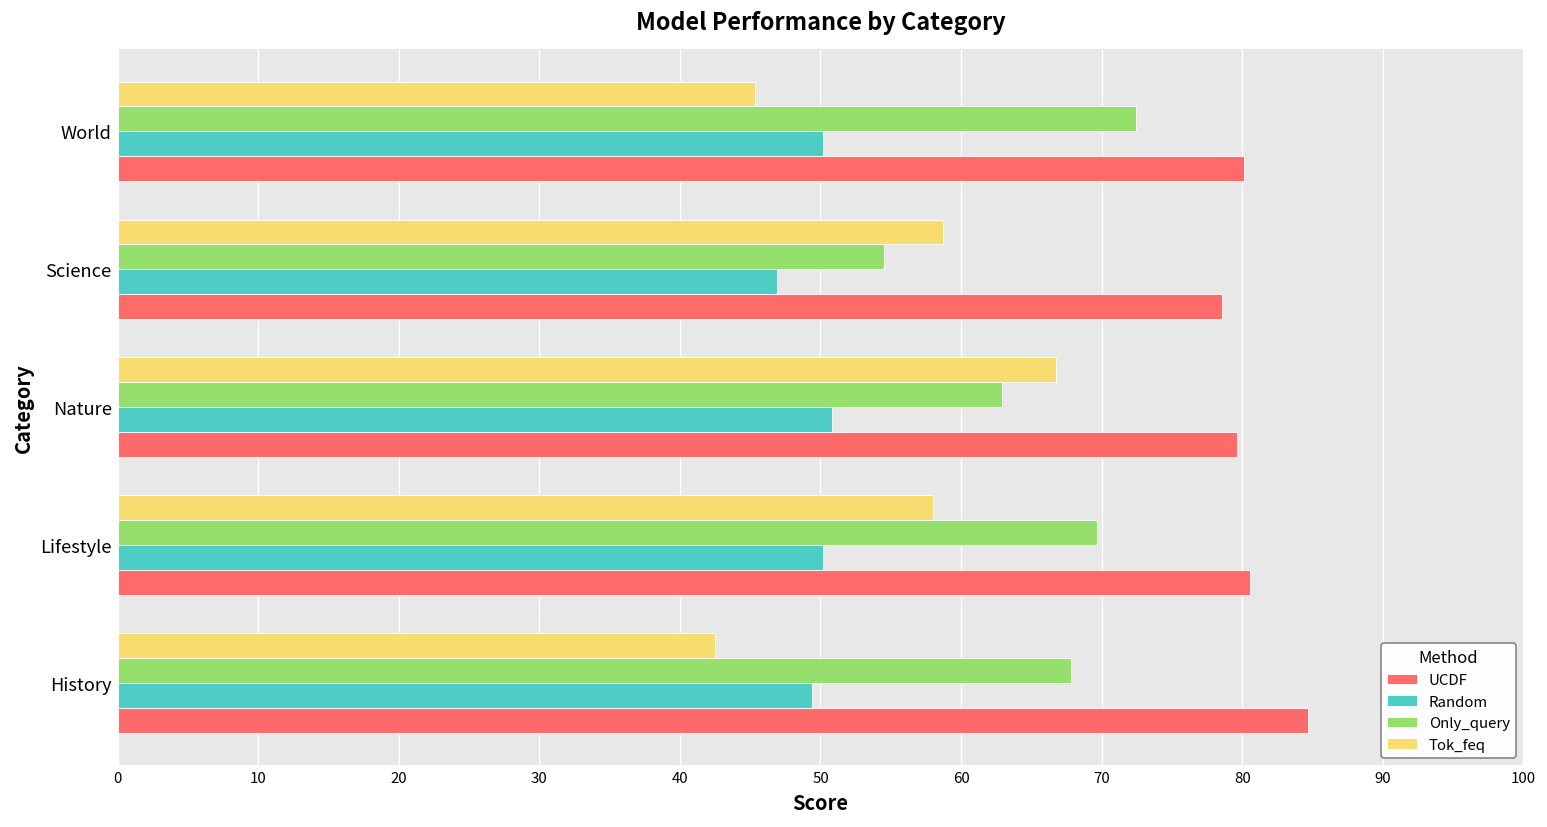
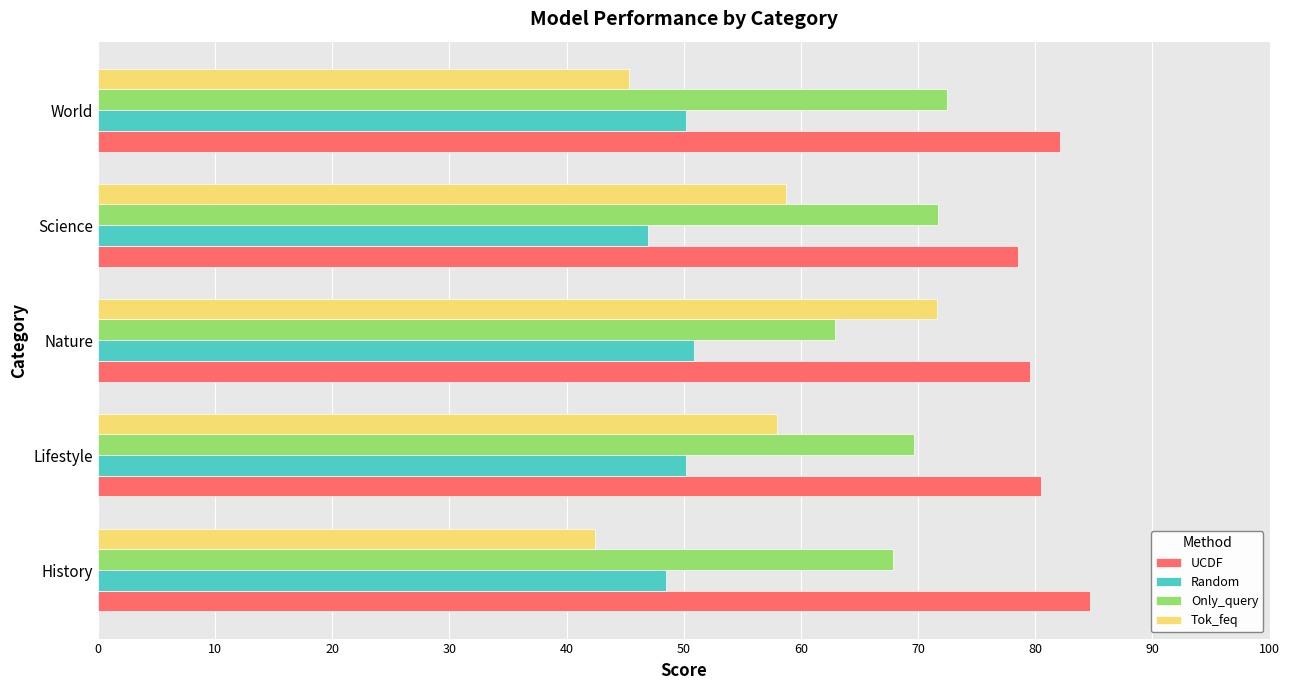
  {
    "UCDF": {
-     "World": 80.2,
+     "World": 82.1,
      "Science": 78.5,
      "Nature": 79.6,
      "Lifestyle": 80.5,
      "History": 84.7
    },
    "Random": {
      "World": 50.2,
      "Science": 46.9,
      "Nature": 50.8,
      "Lifestyle": 50.2,
-     "History": 49.4
+     "History": 48.5
    },
    "Only_query": {
      "World": 72.5,
-     "Science": 54.5,
+     "Science": 71.7,
      "Nature": 62.9,
      "Lifestyle": 69.7,
      "History": 67.9
    },
    "Tok_feq": {
      "World": 45.3,
      "Science": 58.7,
-     "Nature": 66.8,
+     "Nature": 71.6,
      "Lifestyle": 58.0,
      "History": 42.5
    }
  }
